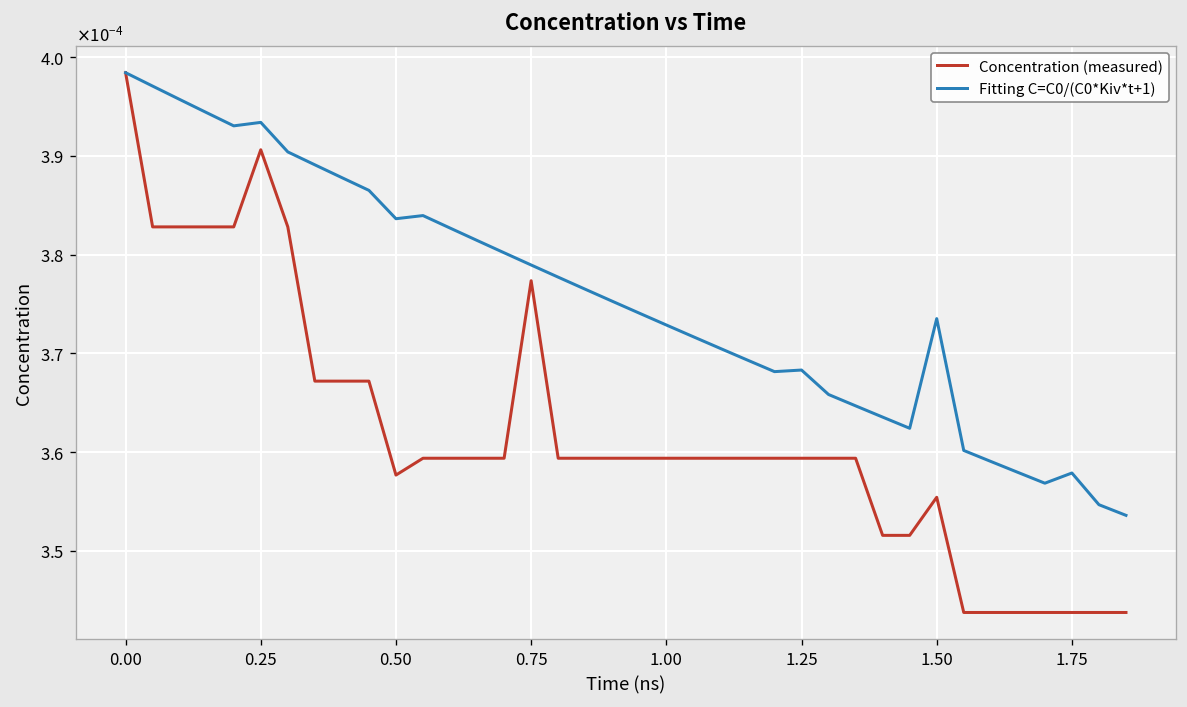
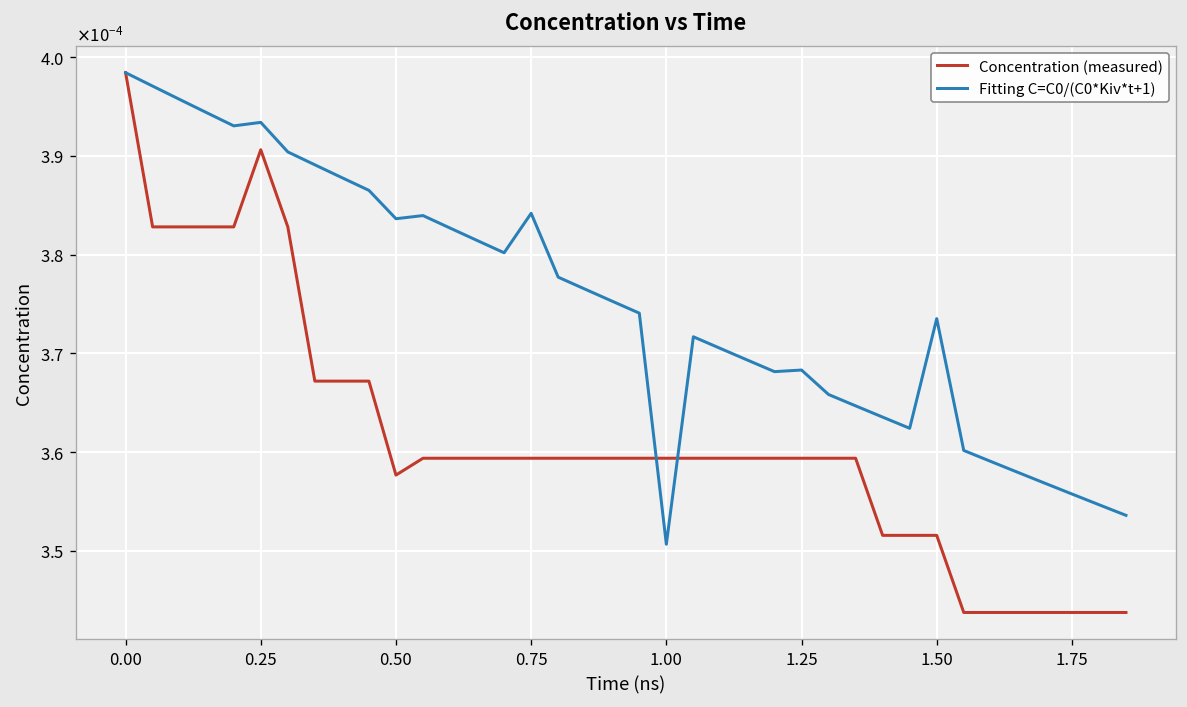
  {
    "Concentration (measured)": {
      "0.25": 0.000391,
      "0.50": 0.000358,
-     "0.75": 0.000377,
+     "0.75": 0.000359,
      "1.00": 0.000359,
      "1.25": 0.000359,
-     "1.50": 0.000355,
+     "1.50": 0.000352,
      "1.75": 0.000344
    },
    "Fitting C=C0/(C0*Kiv*t+1)": {
      "0.25": 0.000393,
      "0.50": 0.000384,
-     "0.75": 0.000379,
-     "1.00": 0.000373,
+     "0.75": 0.000384,
+     "1.00": 0.000351,
      "1.25": 0.000368,
      "1.50": 0.000374,
-     "1.75": 0.000358
+     "1.75": 0.000356
    }
  }
